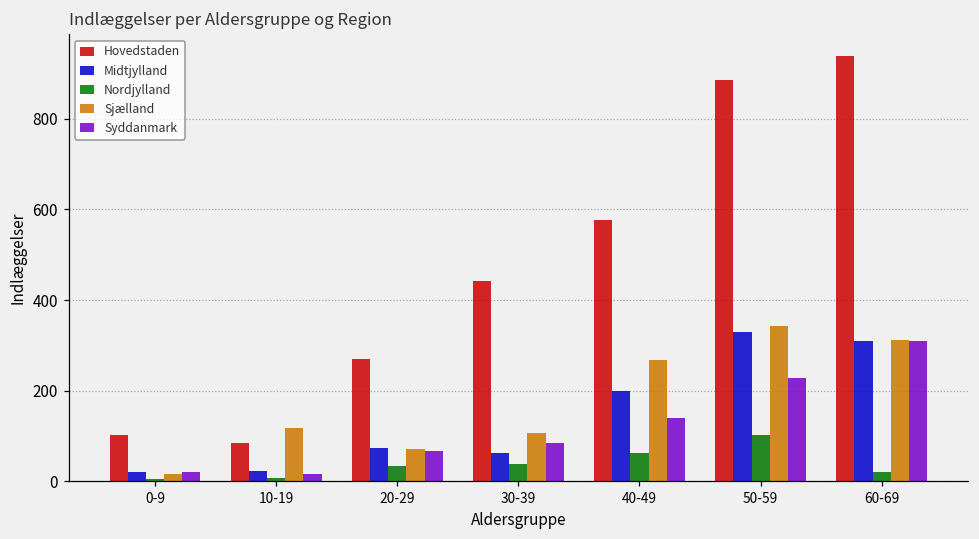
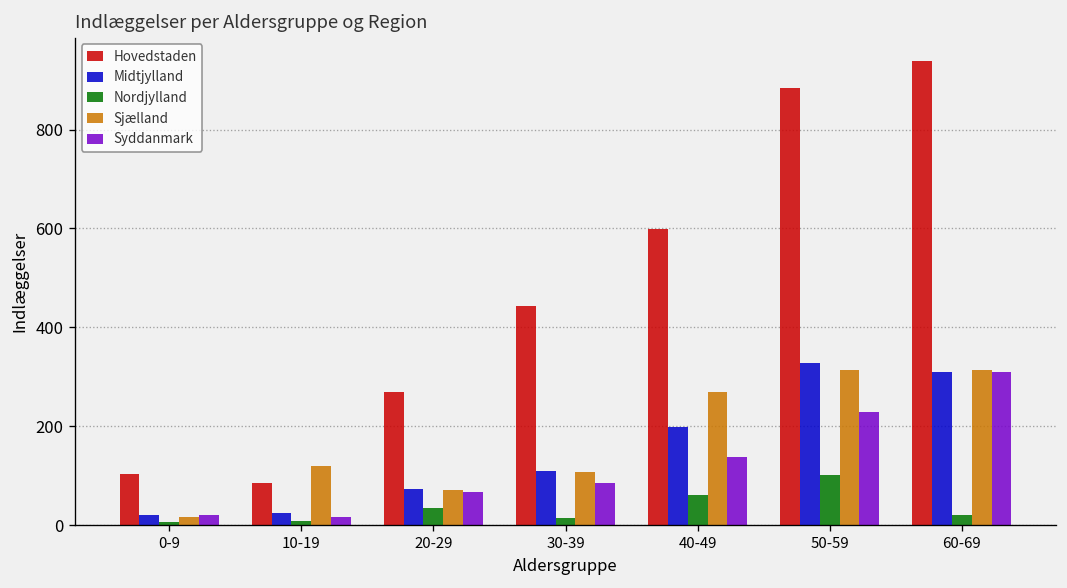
  {
    "Hovedstaden": {
      "0-9": 100,
      "10-19": 90,
      "20-29": 270,
      "30-39": 440,
-     "40-49": 580,
+     "40-49": 600,
      "50-59": 890,
      "60-69": 940
    },
    "Midtjylland": {
      "0-9": 20,
      "10-19": 20,
      "20-29": 70,
-     "30-39": 60,
+     "30-39": 110,
      "40-49": 200,
      "50-59": 330,
      "60-69": 310
    },
    "Nordjylland": {
      "10-19": 10,
      "20-29": 30,
-     "30-39": 40,
+     "30-39": 20,
      "40-49": 60,
      "50-59": 100,
      "60-69": 20
    },
    "Sjælland": {
      "0-9": 20,
      "10-19": 120,
      "20-29": 70,
      "30-39": 110,
      "40-49": 270,
-     "50-59": 340,
+     "50-59": 310,
      "60-69": 310
    },
    "Syddanmark": {
      "0-9": 20,
      "10-19": 20,
      "20-29": 70,
      "30-39": 90,
      "40-49": 140,
      "50-59": 230,
      "60-69": 310
    }
  }
